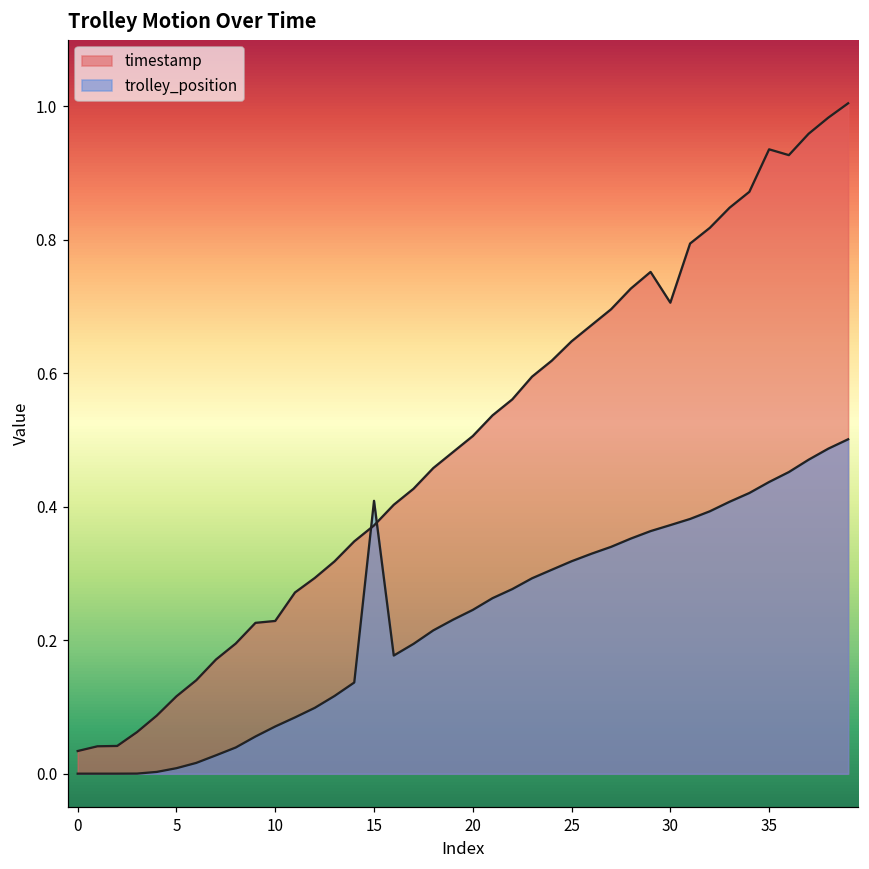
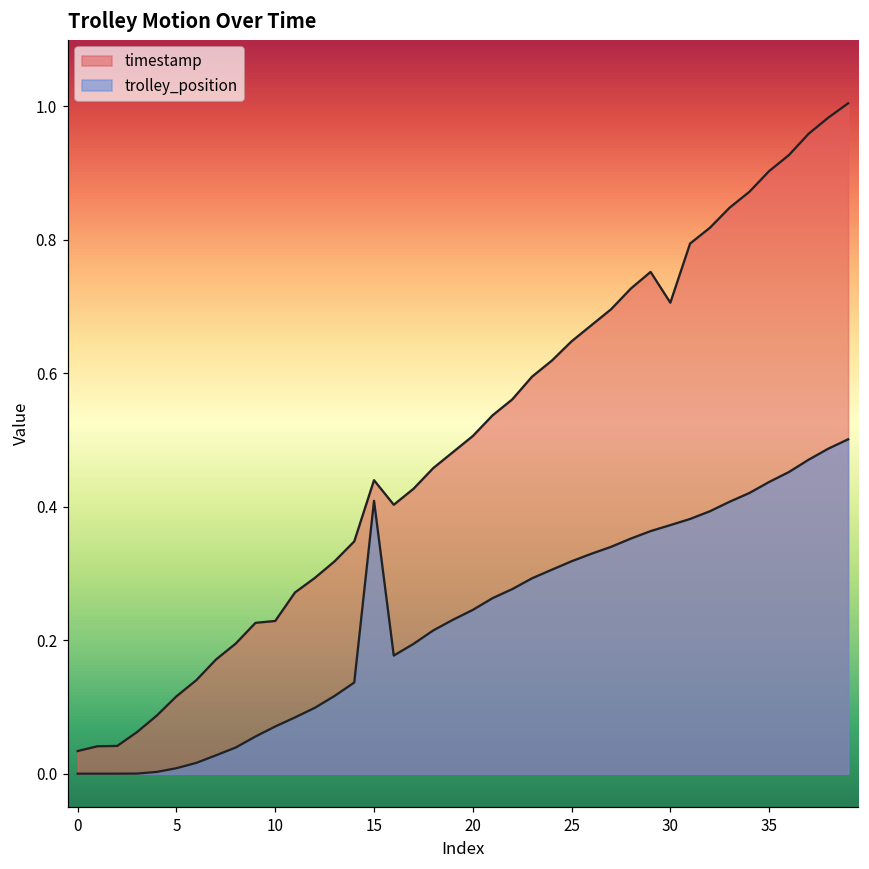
  {
    "timestamp": {
      "0": 0.03,
      "5": 0.12,
      "10": 0.23,
-     "15": 0.37,
+     "15": 0.44,
      "20": 0.51,
      "25": 0.65,
      "30": 0.71,
-     "35": 0.94
+     "35": 0.90
    },
    "trolley_position": {
      "0": 0.00,
      "5": 0.01,
      "10": 0.07,
      "15": 0.41,
      "20": 0.25,
      "25": 0.32,
      "30": 0.37,
      "35": 0.44
    }
  }
